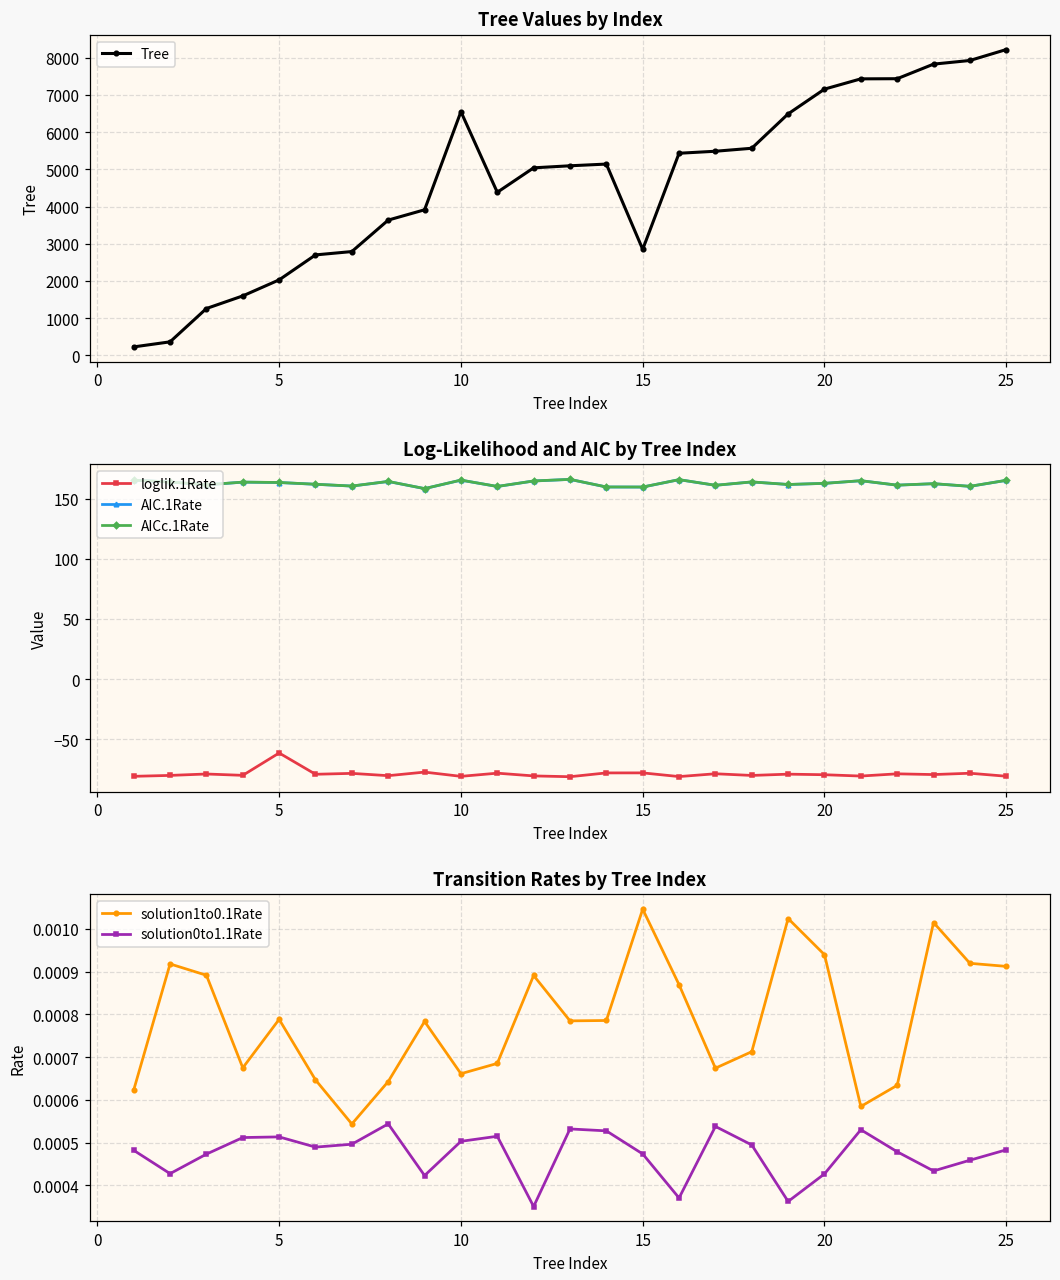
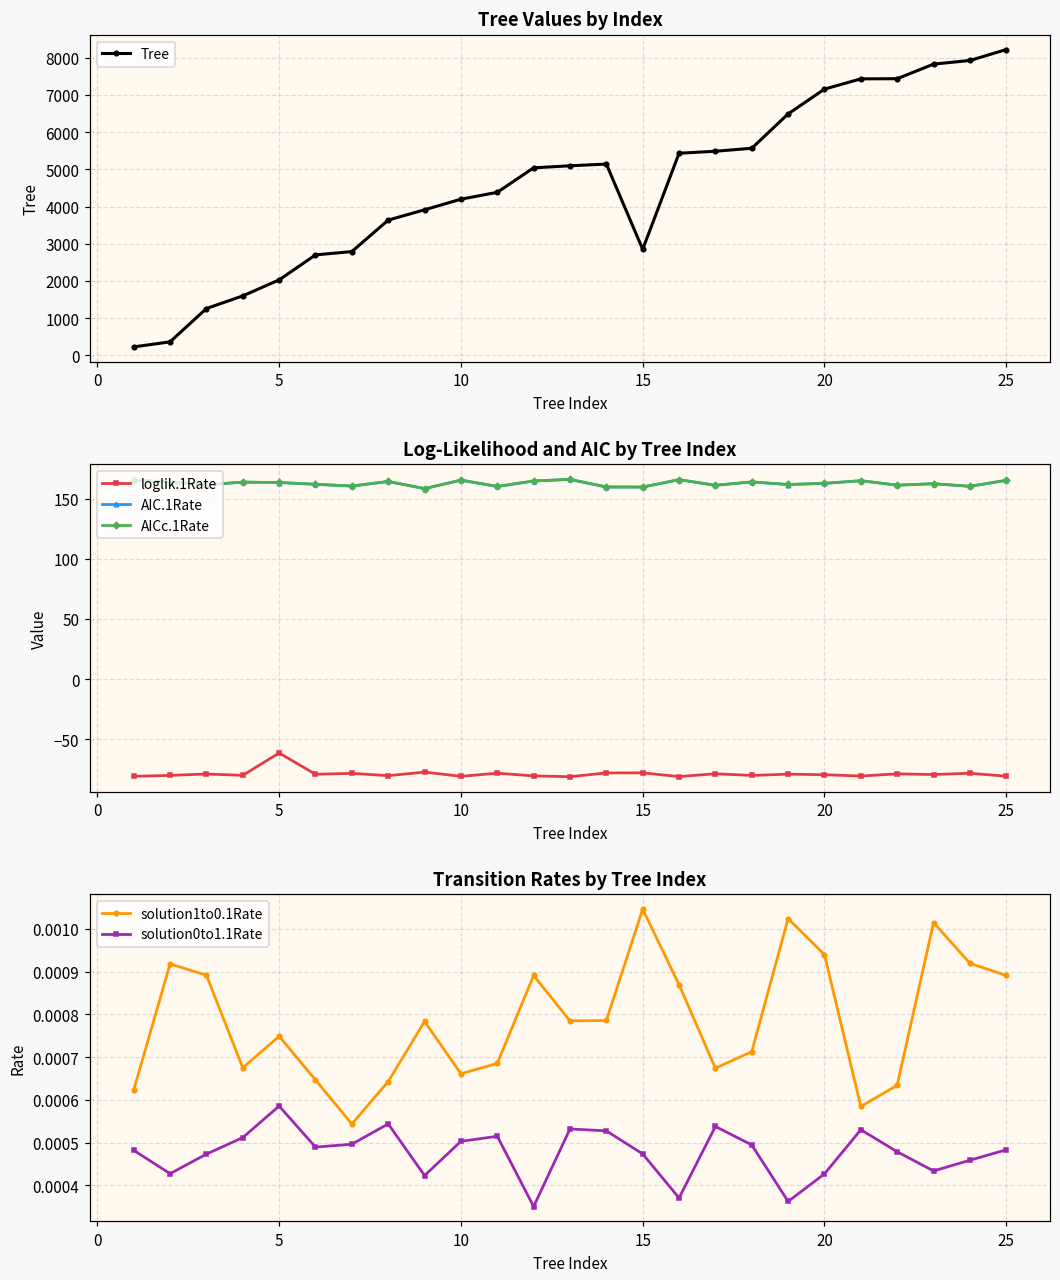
  {
    "Tree Values by Index": {
      "5": 2000,
-     "10": 6600,
+     "10": 4200,
      "15": 2900,
      "20": 7200,
      "25": 8200
    },
    "Log-Likelihood and AIC by Tree Index": {
      "loglik.1Rate": {
        "5": -61,
        "10": -81,
        "15": -78,
        "20": -79,
        "25": -81
      }
    },
    "Transition Rates by Tree Index": {
      "solution1to0.1Rate": {
-       "5": 0.00079,
+       "5": 0.00075,
        "10": 0.00066,
        "15": 0.00105,
        "20": 0.00094,
-       "25": 0.00091
+       "25": 0.00089
      },
      "solution0to1.1Rate": {
-       "5": 0.00051,
+       "5": 0.00059,
        "10": 0.00050,
        "15": 0.00047,
        "20": 0.00043,
        "25": 0.00048
      }
    }
  }
